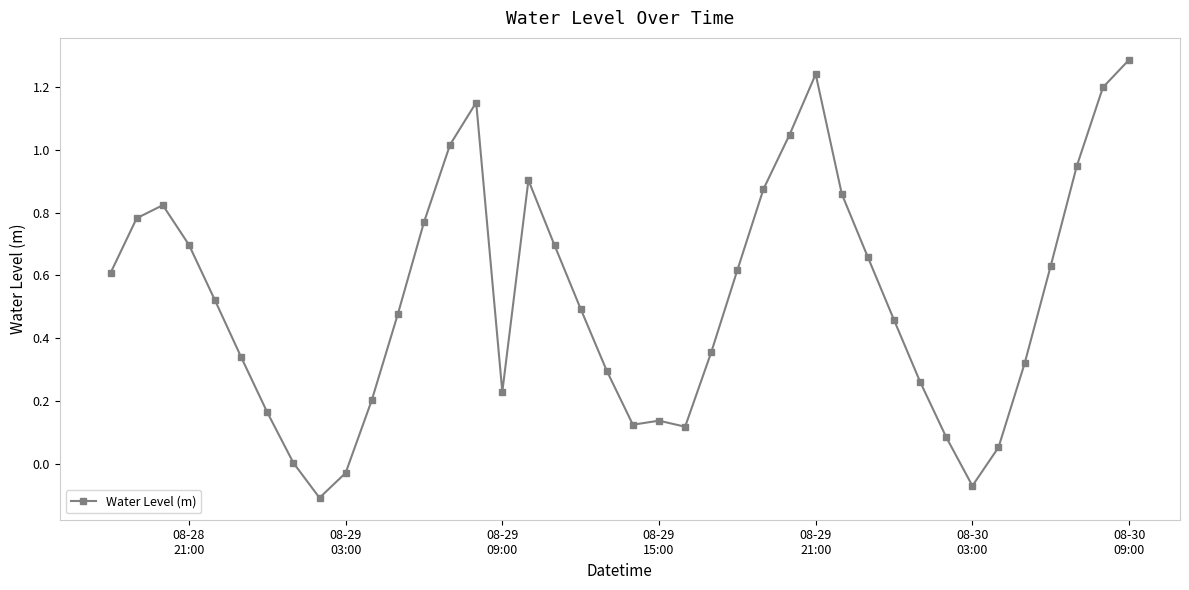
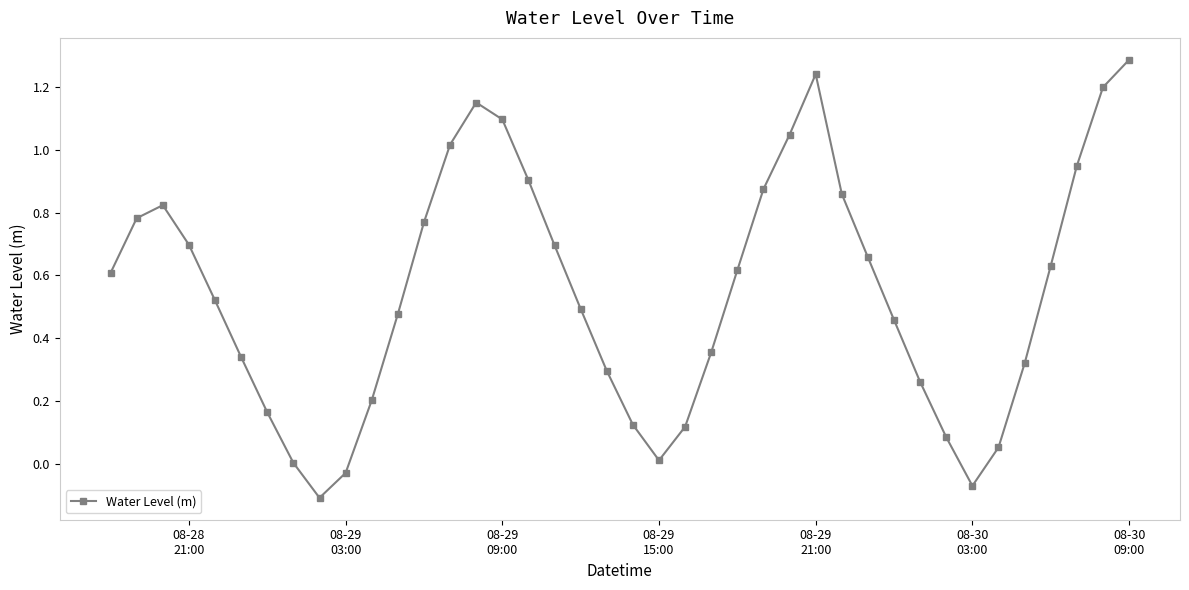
  {
    "08-28 21:00": 0.70,
    "08-29 03:00": -0.03,
-   "08-29 09:00": 0.23,
-   "08-29 15:00": 0.14,
+   "08-29 09:00": 1.10,
+   "08-29 15:00": 0.01,
    "08-29 21:00": 1.24,
    "08-30 03:00": -0.07,
    "08-30 09:00": 1.29
  }
